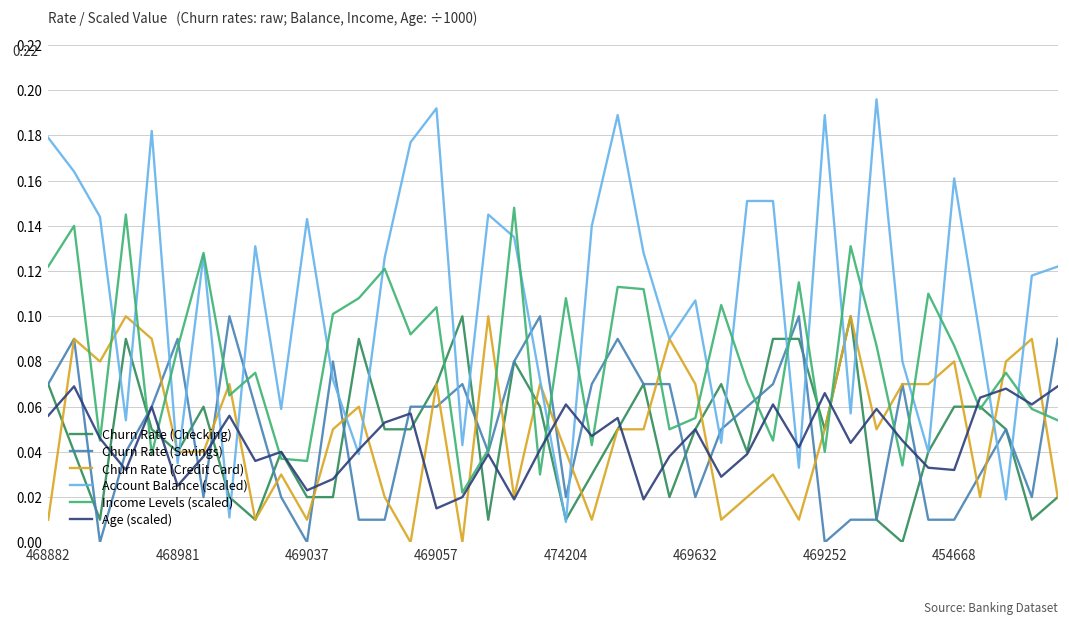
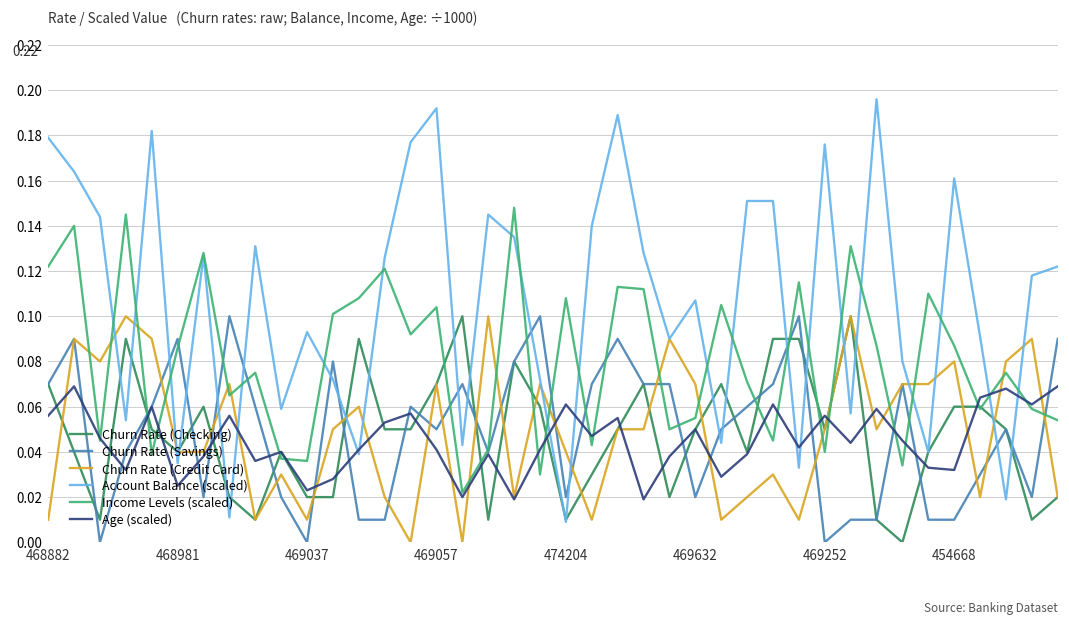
  {
    "Churn Rate (Savings)": {
      "468981": 0.09,
      "469037": 0.00,
-     "469057": 0.06,
+     "469057": 0.05,
      "474204": 0.02,
      "469632": 0.02,
      "469252": 0.00,
      "454668": 0.01
    },
    "Churn Rate (Credit Card)": {
      "468882": 0.010,
      "469037": 0.010,
      "474204": 0.040,
      "469632": 0.070,
      "454668": 0.080
    },
    "Account Balance (scaled)": {
      "468882": 0.179,
      "468981": 0.035,
-     "469037": 0.143,
+     "469037": 0.093,
      "469057": 0.192,
      "469632": 0.107,
-     "469252": 0.189,
+     "469252": 0.176,
      "454668": 0.161
    },
    "Age (scaled)": {
      "468882": 0.056,
      "468981": 0.025,
      "469037": 0.023,
-     "469057": 0.015,
+     "469057": 0.041,
      "474204": 0.061,
-     "469252": 0.066,
+     "469252": 0.056,
      "454668": 0.032
    }
  }
